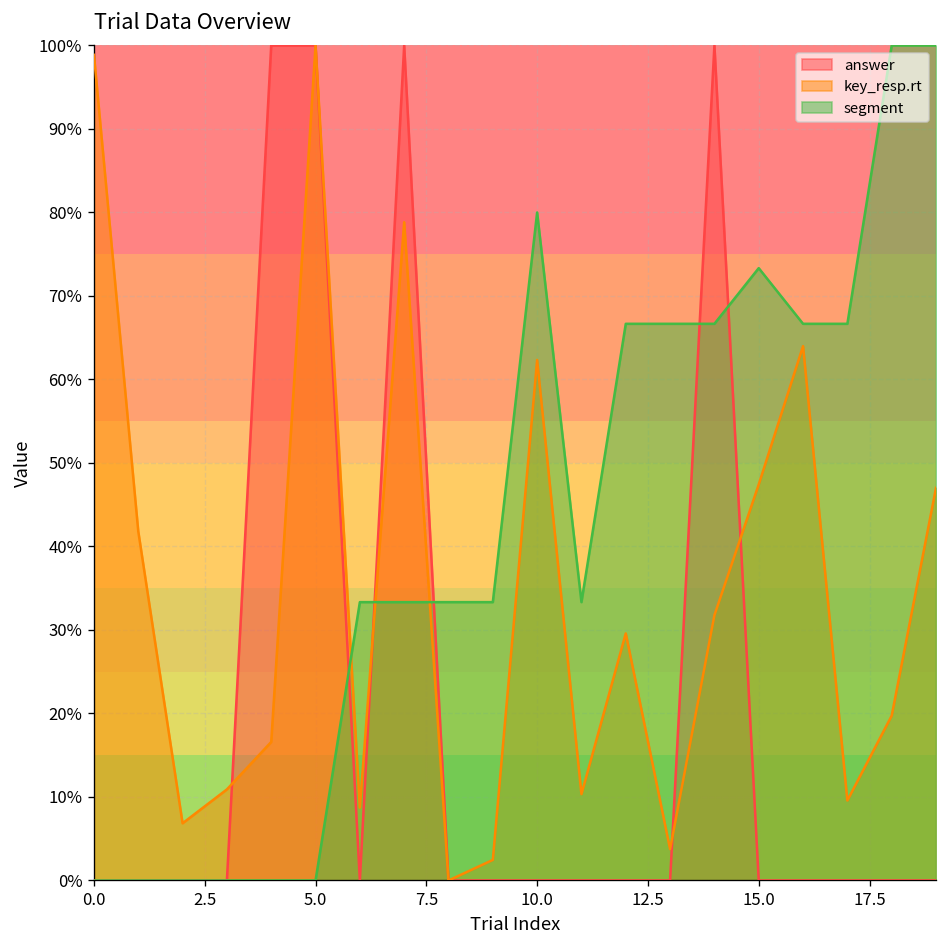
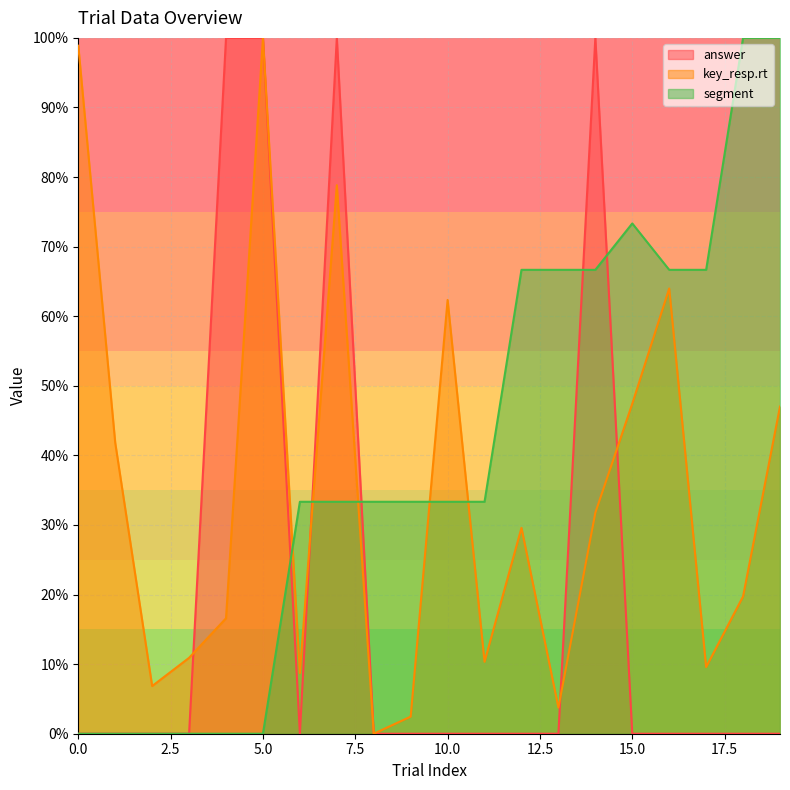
  {
    "answer": {
      "10.0": "0%",
      "15.0": "0%"
    },
    "key_resp.rt": {
      "0.0": "99%",
      "10.0": "62%",
      "15.0": "47%"
    },
    "segment": {
      "5.0": "0%",
-     "10.0": "80%",
+     "10.0": "33%",
      "15.0": "73%"
    }
  }
